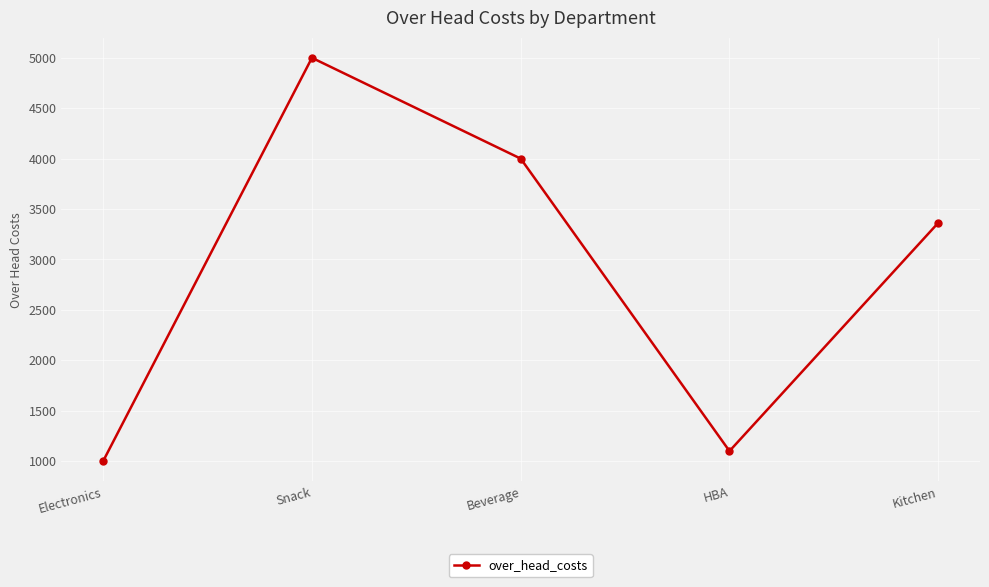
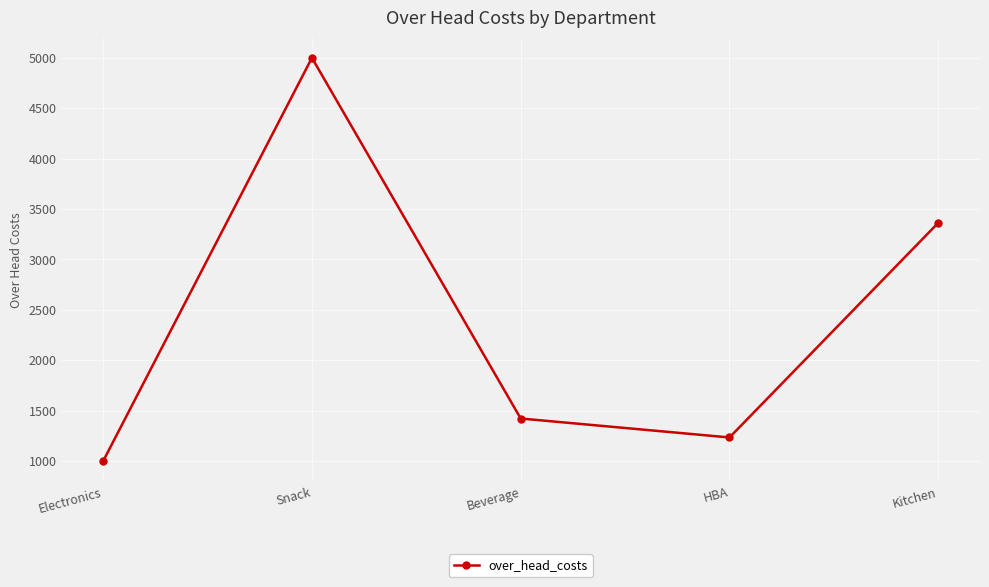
  {
    "Electronics": 1000,
    "Snack": 5000,
-   "Beverage": 4000,
-   "HBA": 1100,
+   "Beverage": 1420,
+   "HBA": 1230,
    "Kitchen": 3360
  }
